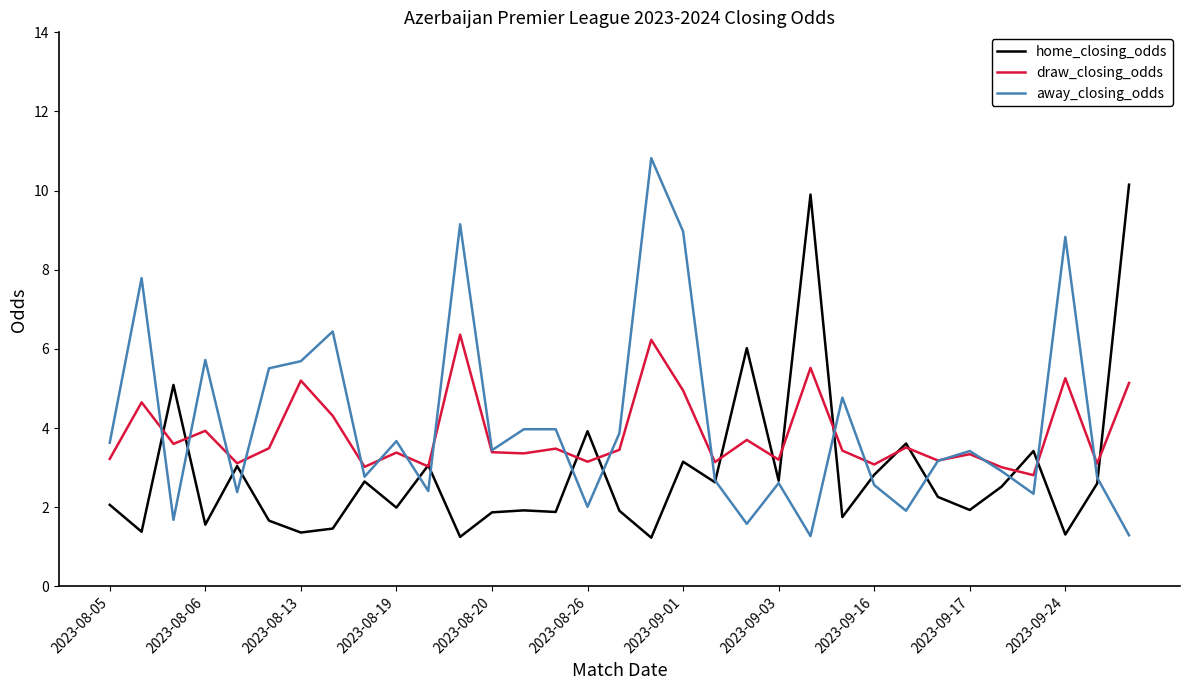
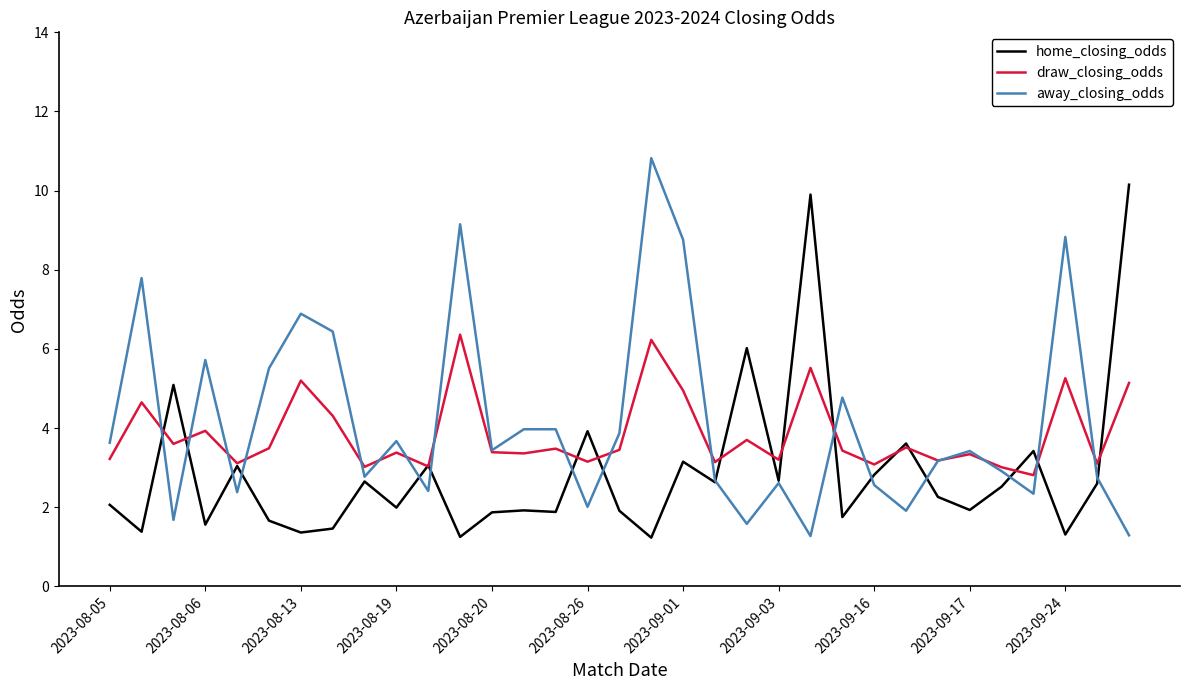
  {
    "home_closing_odds": {
      "2023-08-13": 1.4,
      "2023-09-01": 3.2
    },
    "draw_closing_odds": {
      "2023-08-13": 5.2,
      "2023-09-01": 5.0
    },
    "away_closing_odds": {
-     "2023-08-13": 5.7,
-     "2023-09-01": 9.0
+     "2023-08-13": 6.9,
+     "2023-09-01": 8.8
    }
  }
